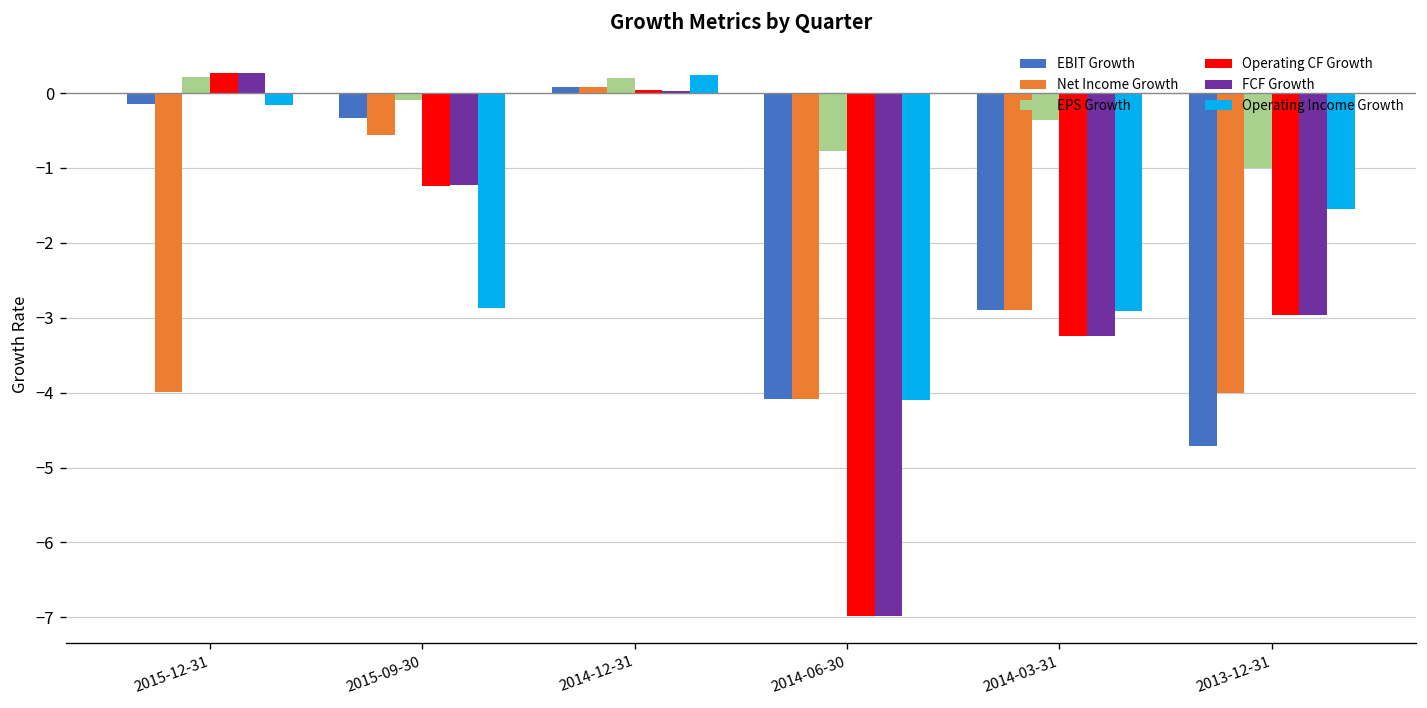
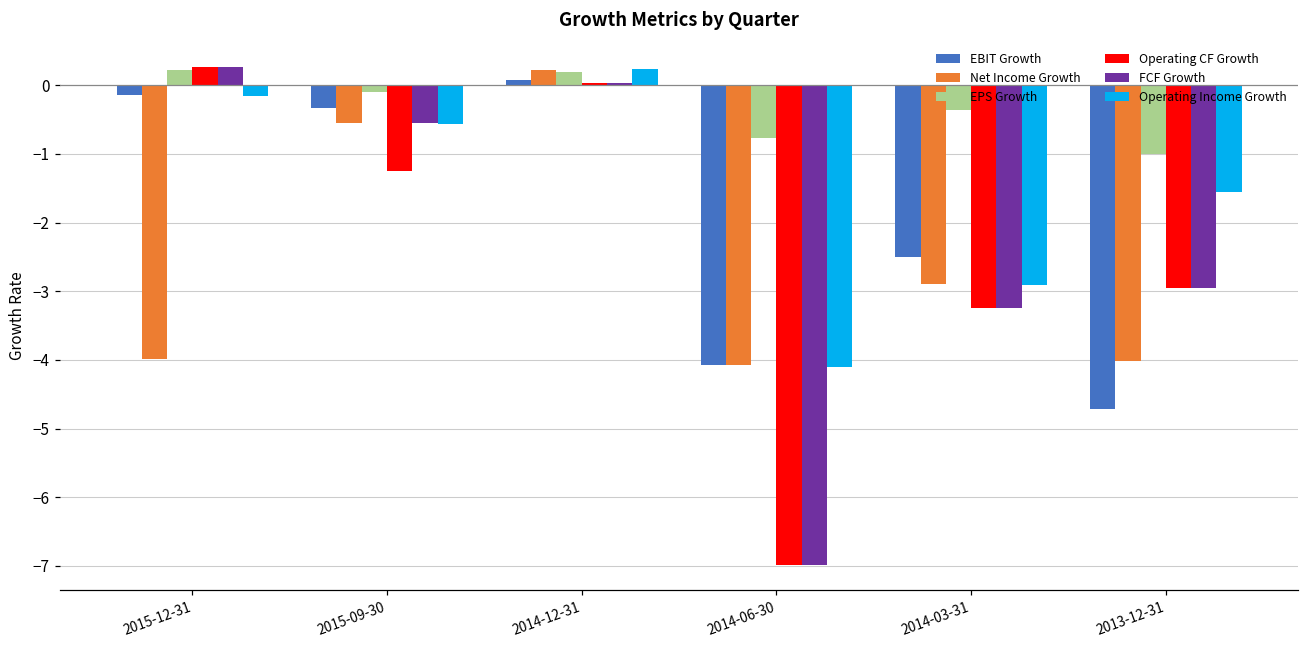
  {
    "EBIT Growth": {
      "2015-12-31": -0.1,
      "2015-09-30": -0.3,
      "2014-12-31": 0.1,
      "2014-06-30": -4.1,
-     "2014-03-31": -2.9,
+     "2014-03-31": -2.5,
      "2013-12-31": -4.7
    },
    "Net Income Growth": {
      "2015-12-31": -4.0,
      "2015-09-30": -0.6,
-     "2014-12-31": 0.1,
+     "2014-12-31": 0.2,
      "2014-06-30": -4.1,
      "2014-03-31": -2.9,
      "2013-12-31": -4.0
    },
    "EPS Growth": {
      "2015-12-31": 0.2,
      "2015-09-30": -0.1,
      "2014-12-31": 0.2,
      "2014-06-30": -0.8,
      "2014-03-31": -0.4,
      "2013-12-31": -1.0
    },
    "Operating CF Growth": {
      "2015-12-31": 0.3,
      "2015-09-30": -1.2,
      "2014-06-30": -7.0,
      "2014-03-31": -3.2,
      "2013-12-31": -3.0
    },
    "FCF Growth": {
      "2015-12-31": 0.3,
-     "2015-09-30": -1.2,
+     "2015-09-30": -0.6,
      "2014-06-30": -7.0,
      "2014-03-31": -3.2,
      "2013-12-31": -3.0
    },
    "Operating Income Growth": {
      "2015-12-31": -0.2,
-     "2015-09-30": -2.9,
+     "2015-09-30": -0.6,
      "2014-12-31": 0.2,
      "2014-06-30": -4.1,
      "2014-03-31": -2.9,
      "2013-12-31": -1.5
    }
  }
